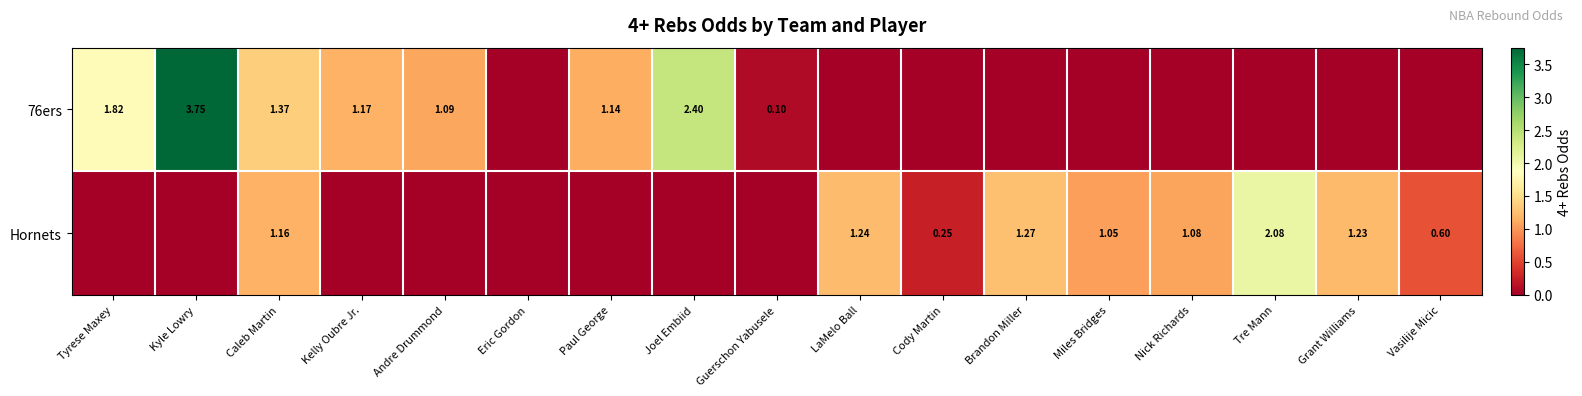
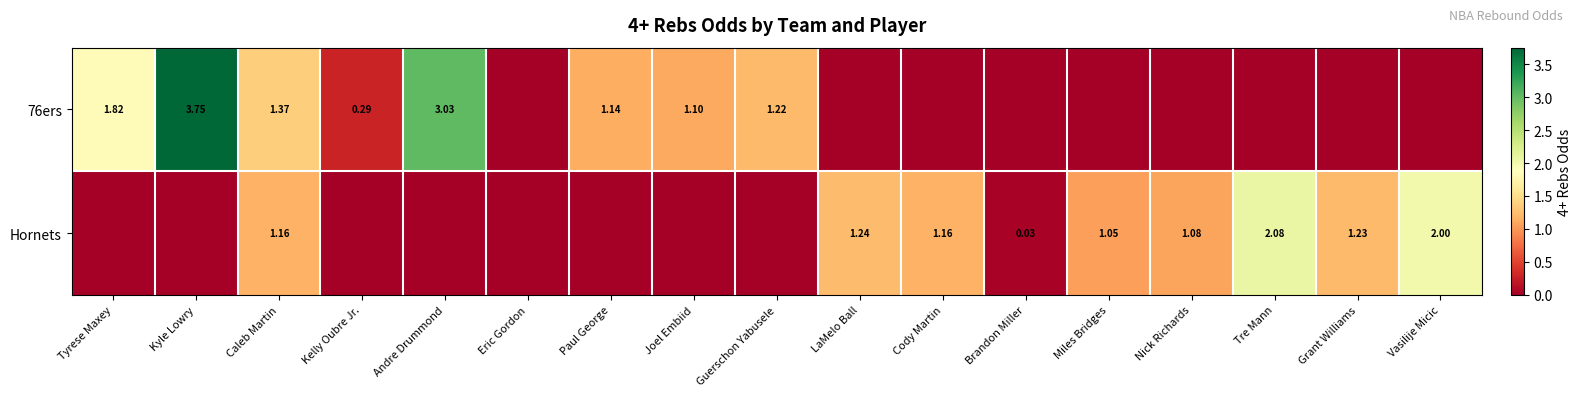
  {
    "76ers": {
      "Tyrese Maxey": 1.82,
      "Kyle Lowry": 3.75,
      "Caleb Martin": 1.37,
-     "Kelly Oubre Jr.": 1.17,
-     "Andre Drummond": 1.09,
+     "Kelly Oubre Jr.": 0.29,
+     "Andre Drummond": 3.03,
      "Paul George": 1.14,
-     "Joel Embiid": 2.40,
-     "Guerschon Yabusele": 0.10
+     "Joel Embiid": 1.10,
+     "Guerschon Yabusele": 1.22
    },
    "Hornets": {
      "Caleb Martin": 1.16,
      "LaMelo Ball": 1.24,
-     "Cody Martin": 0.25,
-     "Brandon Miller": 1.27,
+     "Cody Martin": 1.16,
+     "Brandon Miller": 0.03,
      "Miles Bridges": 1.05,
      "Nick Richards": 1.08,
      "Tre Mann": 2.08,
      "Grant Williams": 1.23,
-     "Vasilije Micic": 0.60
+     "Vasilije Micic": 2.00
    }
  }
